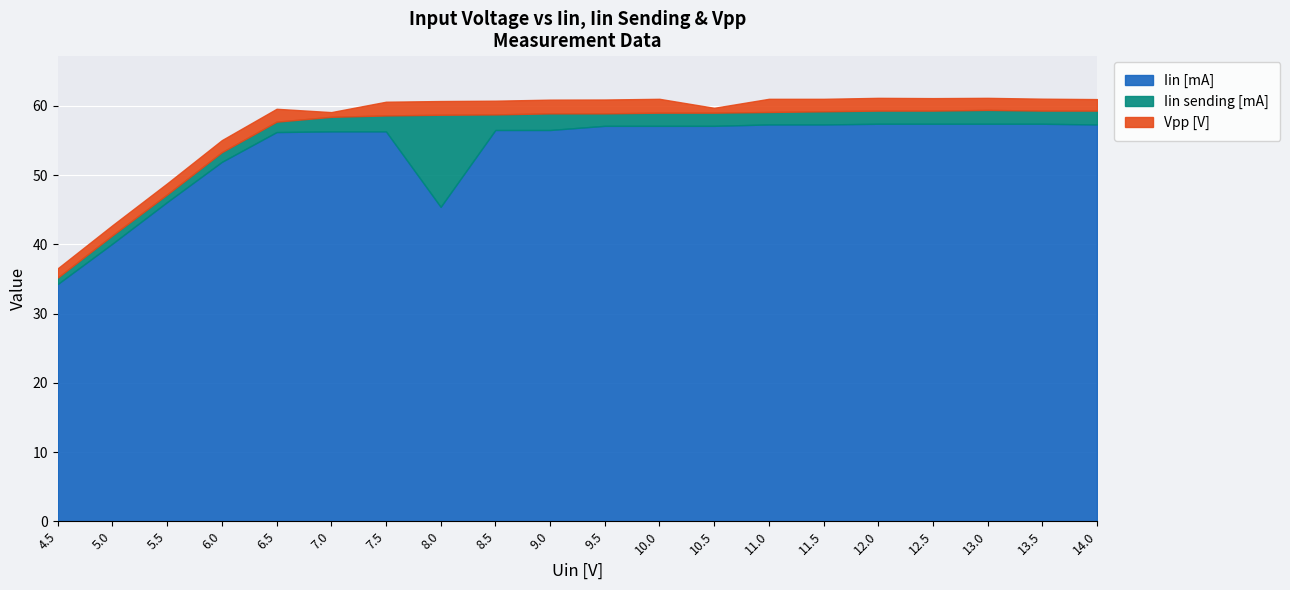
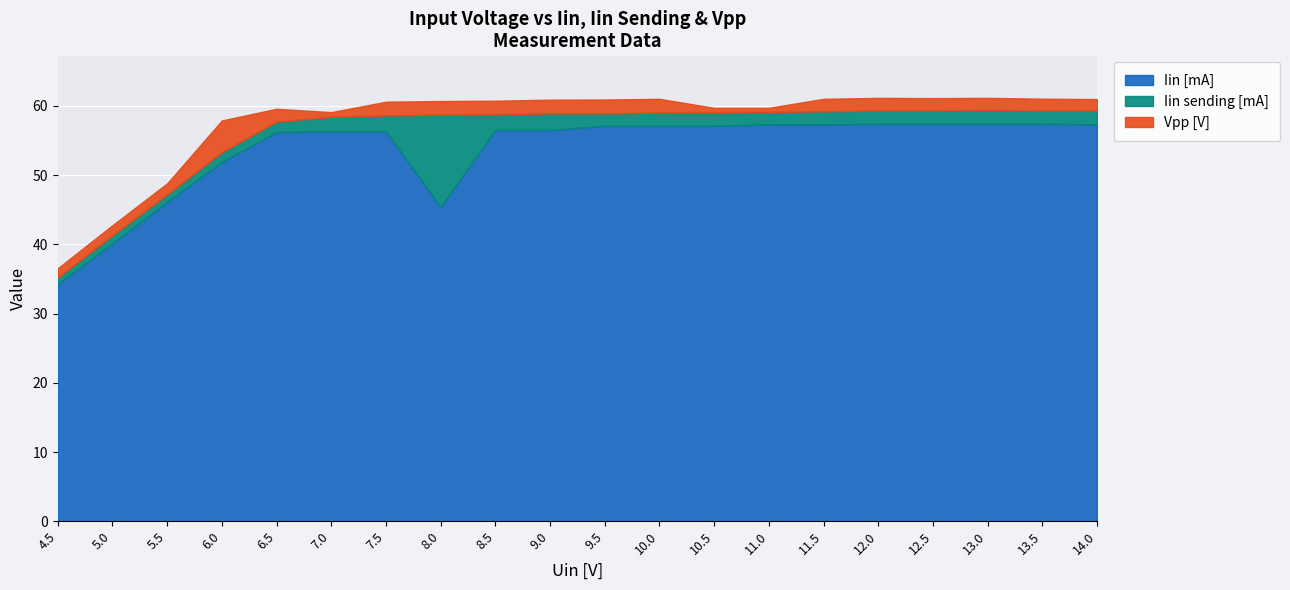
  {
    "Iin [mA]": {
      "4.5": 34,
      "5.0": 40,
      "5.5": 46,
      "6.0": 52,
      "6.5": 56,
      "7.0": 56,
      "7.5": 56,
      "8.0": 45,
      "8.5": 57,
      "9.0": 57,
      "9.5": 57,
      "10.0": 57,
      "10.5": 57,
      "11.0": 57,
      "11.5": 57,
      "12.0": 57,
      "12.5": 57,
      "13.0": 57,
      "13.5": 57,
      "14.0": 57
    },
    "Vpp [V]": {
      "4.5": 1,
      "5.0": 1,
      "5.5": 2,
-     "6.0": 2,
+     "6.0": 5,
      "6.5": 2,
      "7.0": 1,
      "7.5": 2,
      "8.0": 2,
      "8.5": 2,
      "9.0": 2,
      "9.5": 2,
      "10.0": 2,
      "10.5": 1,
-     "11.0": 2,
+     "11.0": 1,
      "11.5": 2,
      "12.0": 2,
      "12.5": 2,
      "13.0": 2,
      "13.5": 2,
      "14.0": 2
    }
  }
